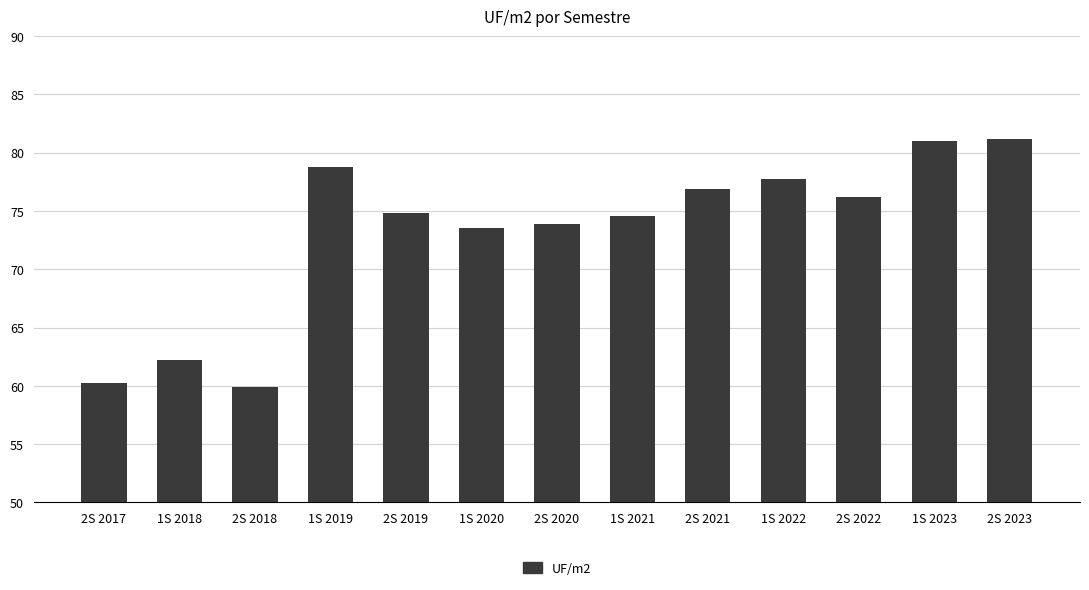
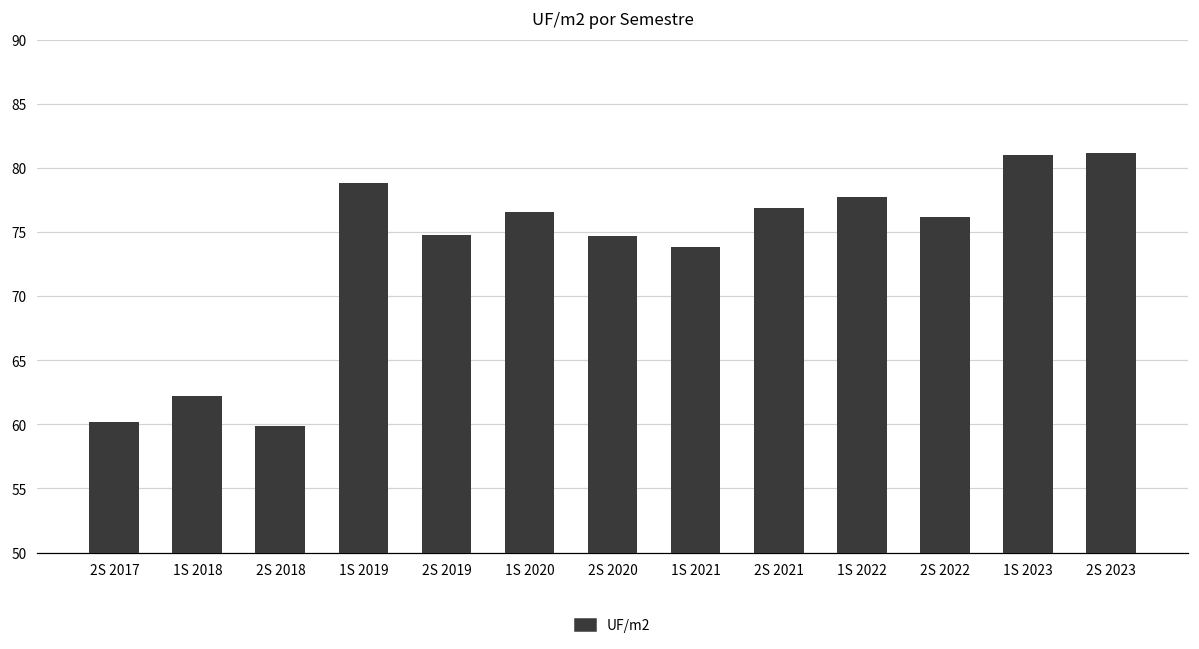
  {
    "2S 2017": 60.2,
    "1S 2018": 62.2,
    "2S 2018": 59.9,
    "1S 2019": 78.8,
    "2S 2019": 74.8,
-   "1S 2020": 73.5,
-   "2S 2020": 73.9,
-   "1S 2021": 74.6,
+   "1S 2020": 76.6,
+   "2S 2020": 74.7,
+   "1S 2021": 73.8,
    "2S 2021": 76.9,
    "1S 2022": 77.7,
    "2S 2022": 76.2,
    "1S 2023": 81.0,
    "2S 2023": 81.2
  }
